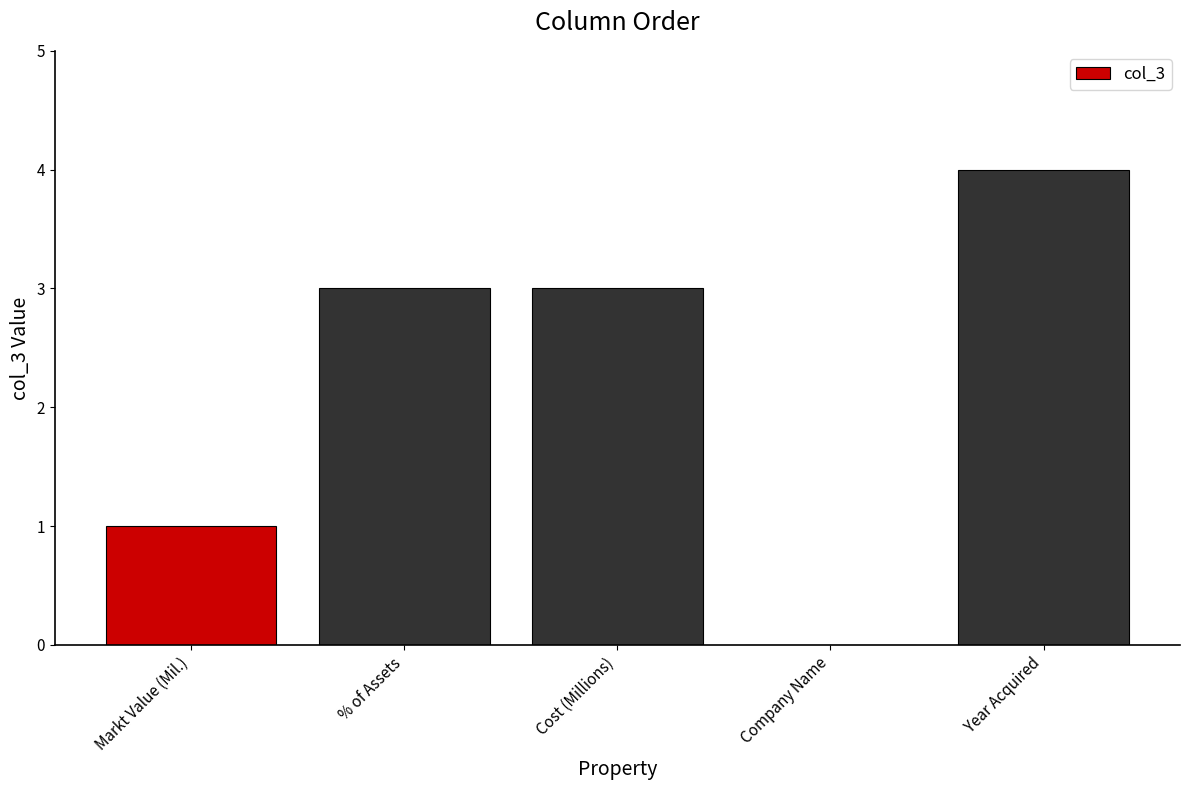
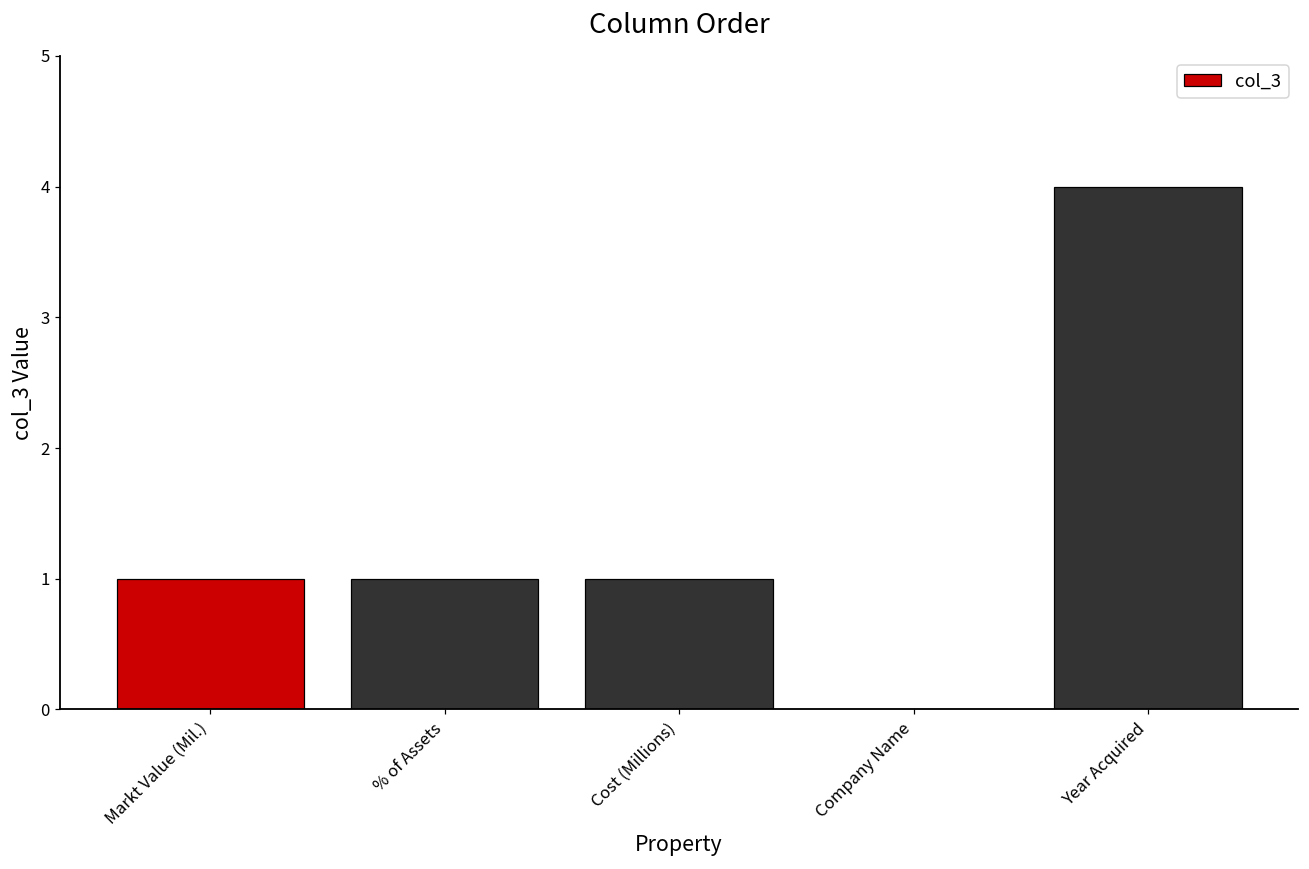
  {
    "Markt Value (Mil.)": 1,
-   "% of Assets": 3,
-   "Cost (Millions)": 3,
+   "% of Assets": 1,
+   "Cost (Millions)": 1,
    "Company Name": 0,
    "Year Acquired": 4
  }
